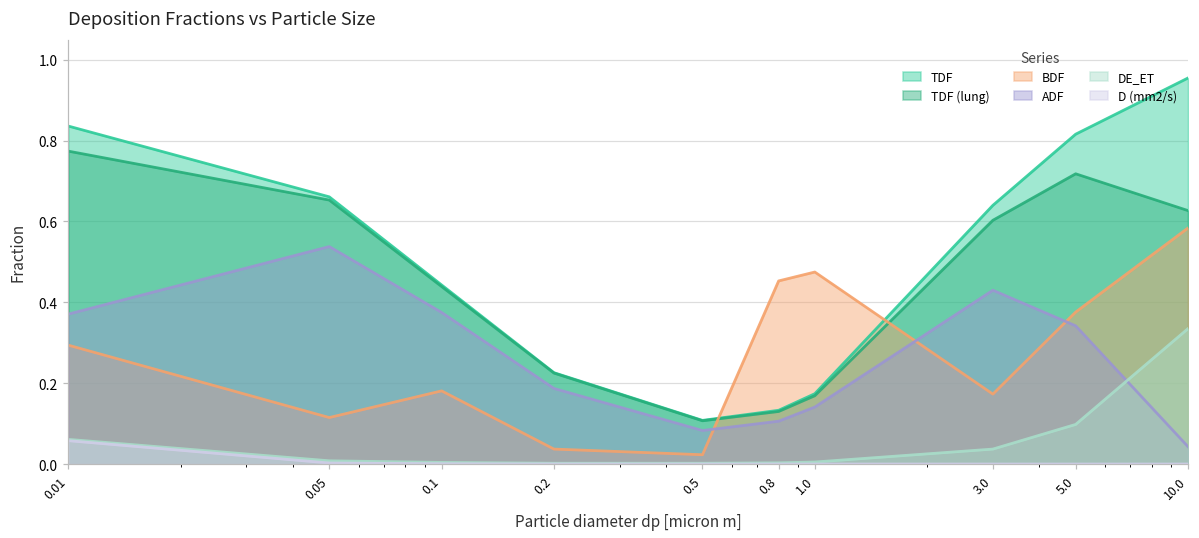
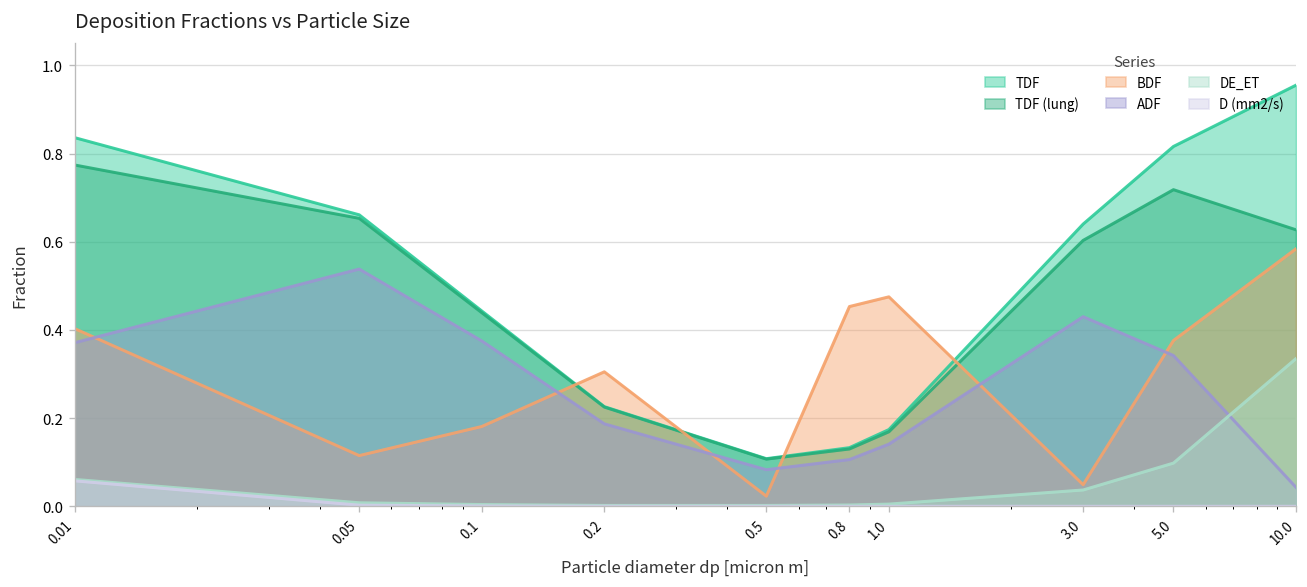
  {
    "BDF": {
-     "0.01": 0.29,
+     "0.01": 0.40,
      "0.05": 0.12,
      "0.1": 0.18,
-     "0.2": 0.04,
+     "0.2": 0.31,
      "0.5": 0.02,
      "0.8": 0.45,
      "1.0": 0.48,
-     "3.0": 0.17,
+     "3.0": 0.05,
      "5.0": 0.38,
      "10.0": 0.58
    }
  }
